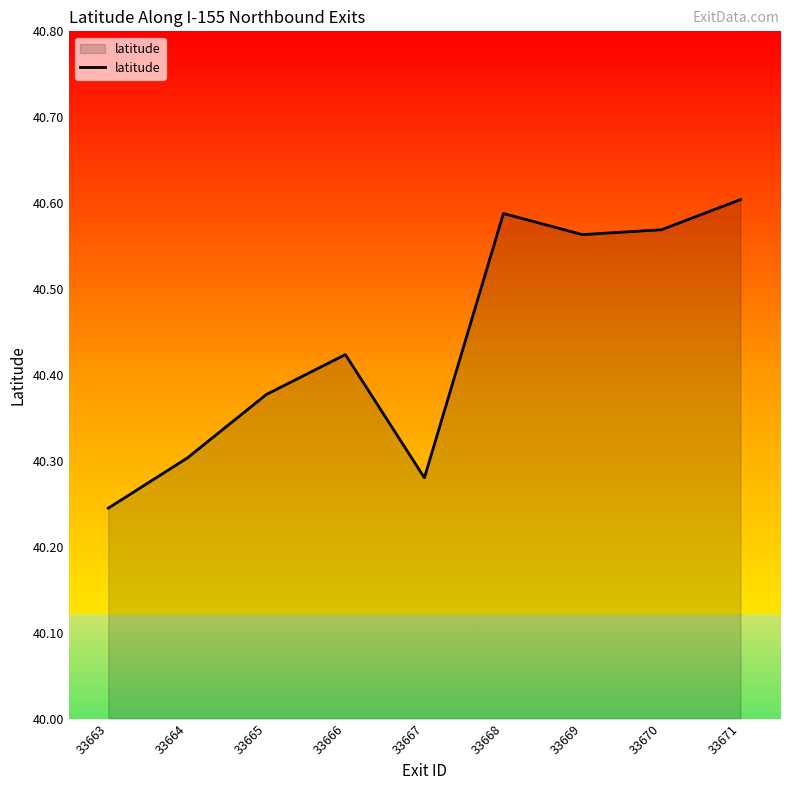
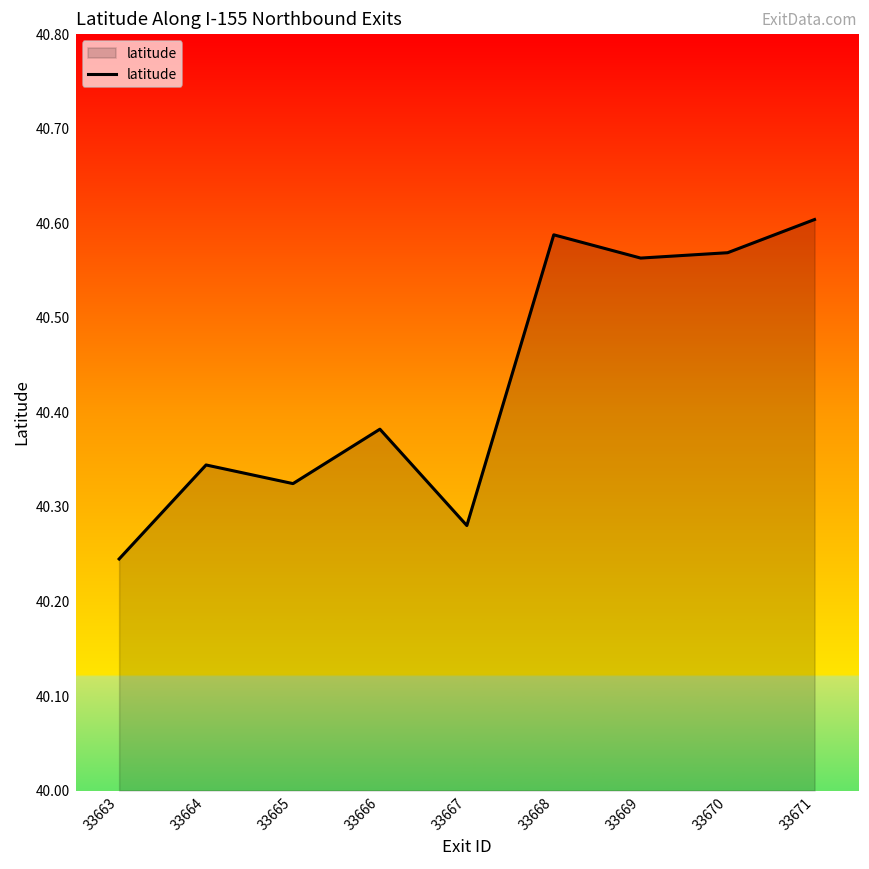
  {
    "33663": 40.25,
-   "33664": 40.30,
-   "33665": 40.38,
-   "33666": 40.42,
+   "33664": 40.34,
+   "33665": 40.32,
+   "33666": 40.38,
    "33667": 40.28,
    "33668": 40.59,
    "33669": 40.56,
    "33670": 40.57,
    "33671": 40.60
  }
